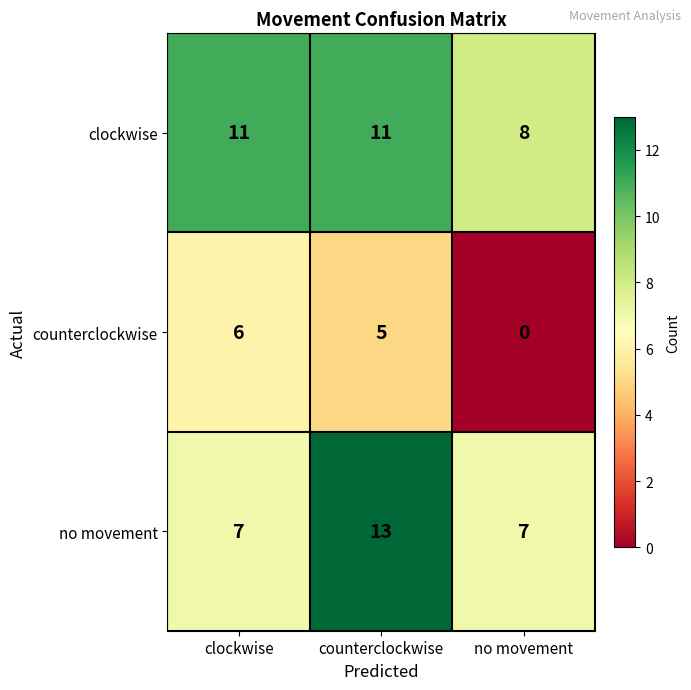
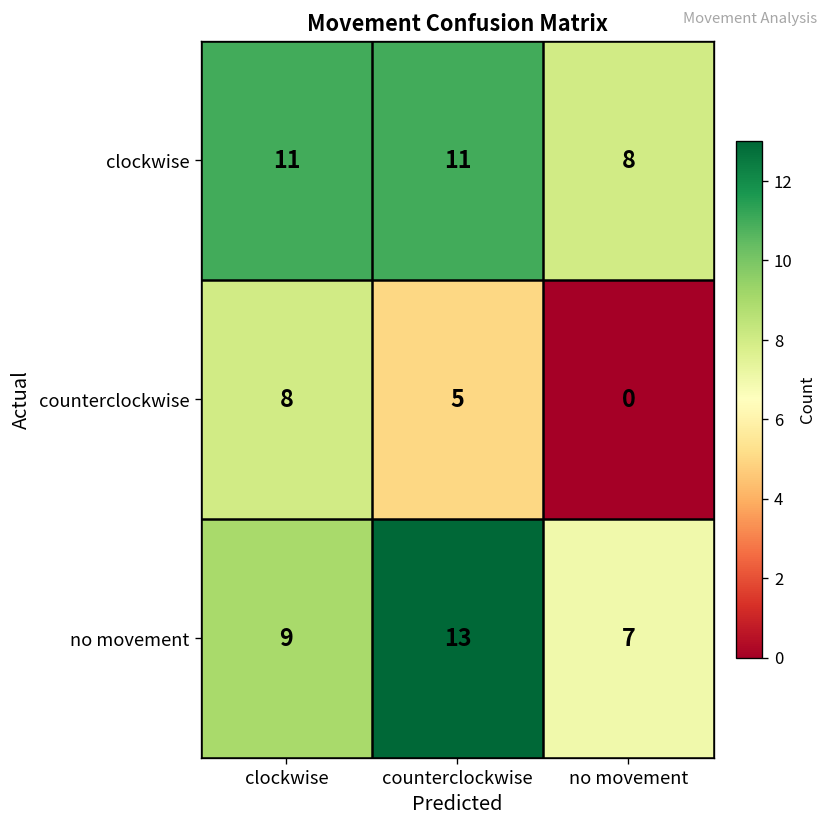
  {
    "clockwise": {
      "clockwise": 11,
      "counterclockwise": 11,
      "no movement": 8
    },
    "counterclockwise": {
-     "clockwise": 6,
+     "clockwise": 8,
      "counterclockwise": 5,
      "no movement": 0
    },
    "no movement": {
-     "clockwise": 7,
+     "clockwise": 9,
      "counterclockwise": 13,
      "no movement": 7
    }
  }
